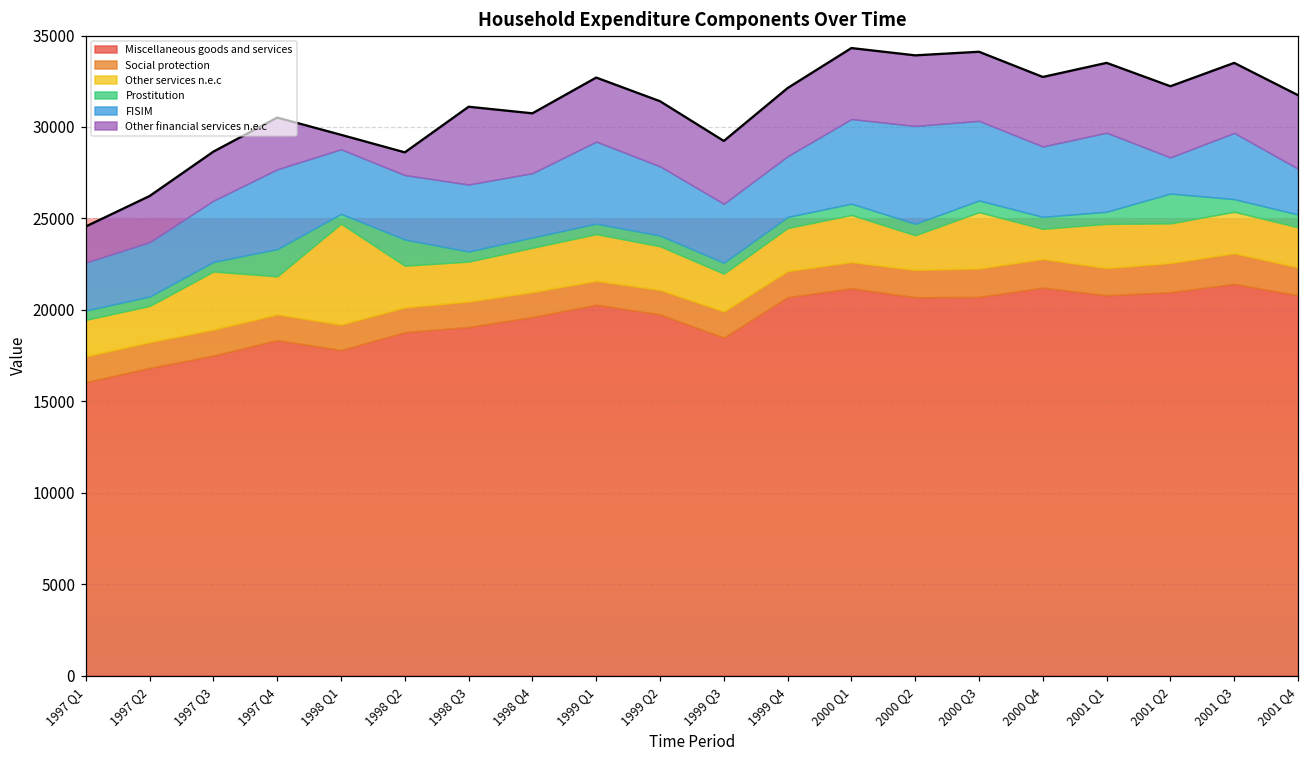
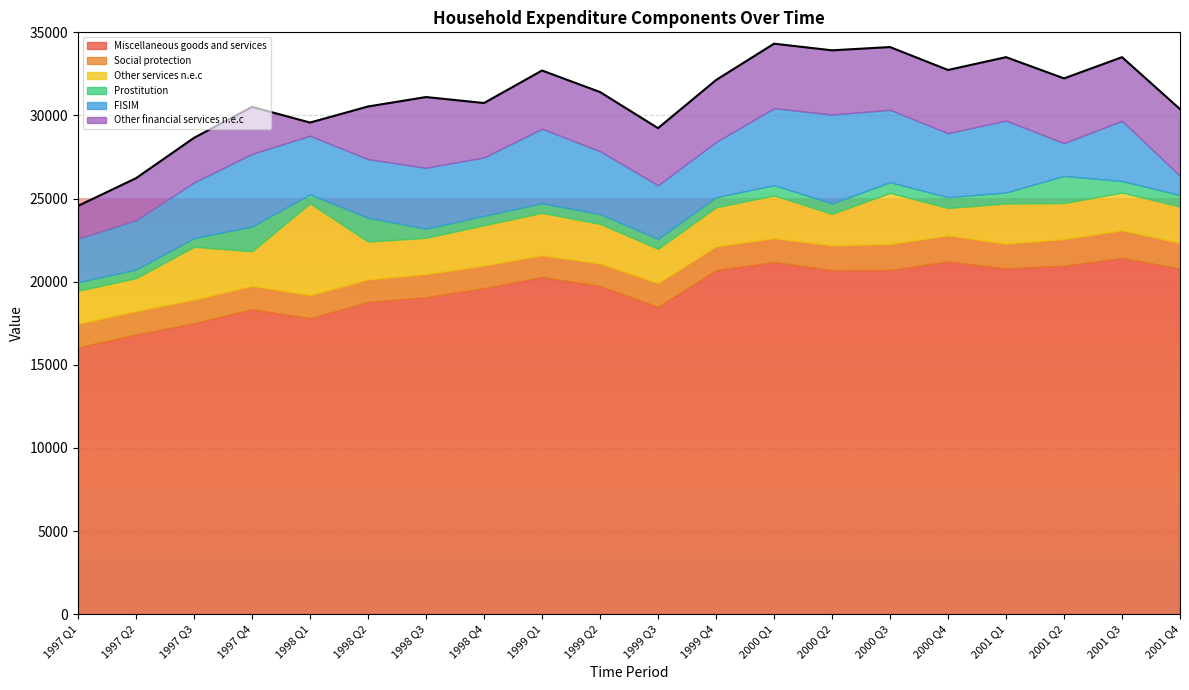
  {
    "Other services n.e.c": {
      "1997 Q1": 2000,
      "1997 Q2": 2000,
      "1997 Q3": 3200,
      "1997 Q4": 2100,
      "1998 Q1": 5500,
      "1998 Q2": 2300,
      "1998 Q3": 2200,
      "1998 Q4": 2400,
      "1999 Q1": 2600,
      "1999 Q2": 2400,
      "1999 Q3": 2100,
      "1999 Q4": 2400,
      "2000 Q1": 2600,
      "2000 Q2": 1900,
      "2000 Q3": 3100,
      "2000 Q4": 1600,
      "2001 Q1": 2400,
      "2001 Q2": 2200,
      "2001 Q3": 2300,
      "2001 Q4": 2200
    },
    "Prostitution": {
      "1997 Q1": 500,
      "1997 Q2": 500,
      "1997 Q3": 500,
      "1997 Q4": 1500,
      "1998 Q1": 500,
      "1998 Q2": 1400,
      "1998 Q3": 600,
      "1998 Q4": 600,
      "1999 Q1": 600,
      "1999 Q2": 600,
      "1999 Q3": 600,
      "1999 Q4": 600,
      "2000 Q1": 600,
      "2000 Q2": 600,
      "2000 Q3": 600,
      "2000 Q4": 700,
      "2001 Q1": 700,
      "2001 Q2": 1600,
      "2001 Q3": 700,
      "2001 Q4": 700
    },
    "FISIM": {
      "1997 Q1": 2600,
      "1997 Q2": 3000,
      "1997 Q3": 3400,
      "1997 Q4": 4400,
      "1998 Q1": 3500,
      "1998 Q2": 3500,
      "1998 Q3": 3700,
      "1998 Q4": 3500,
      "1999 Q1": 4500,
      "1999 Q2": 3800,
      "1999 Q3": 3200,
      "1999 Q4": 3300,
      "2000 Q1": 4600,
      "2000 Q2": 5300,
      "2000 Q3": 4400,
      "2000 Q4": 3900,
      "2001 Q1": 4300,
      "2001 Q2": 2000,
      "2001 Q3": 3600,
-     "2001 Q4": 2500
+     "2001 Q4": 1100
    },
    "Other financial services n.e.c": {
      "1997 Q1": 2000,
      "1997 Q2": 2500,
      "1997 Q3": 2700,
      "1998 Q1": 800,
-     "1998 Q2": 1200,
+     "1998 Q2": 3200,
      "1998 Q3": 4300,
      "1998 Q4": 3300,
      "1999 Q1": 3500,
      "1999 Q2": 3600,
      "1999 Q3": 3400,
      "1999 Q4": 3700,
      "2000 Q1": 3900,
      "2000 Q2": 3900,
      "2000 Q3": 3800,
      "2000 Q4": 3800,
      "2001 Q1": 3800,
      "2001 Q2": 3900,
      "2001 Q3": 3800,
      "2001 Q4": 4000
    }
  }
